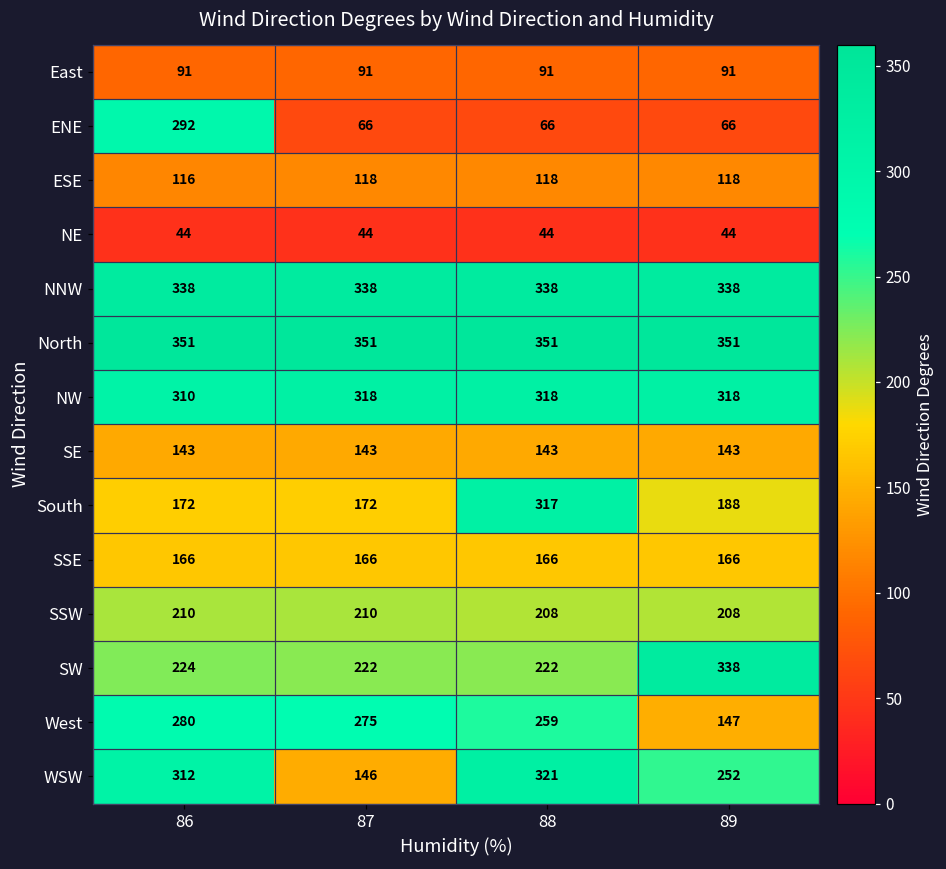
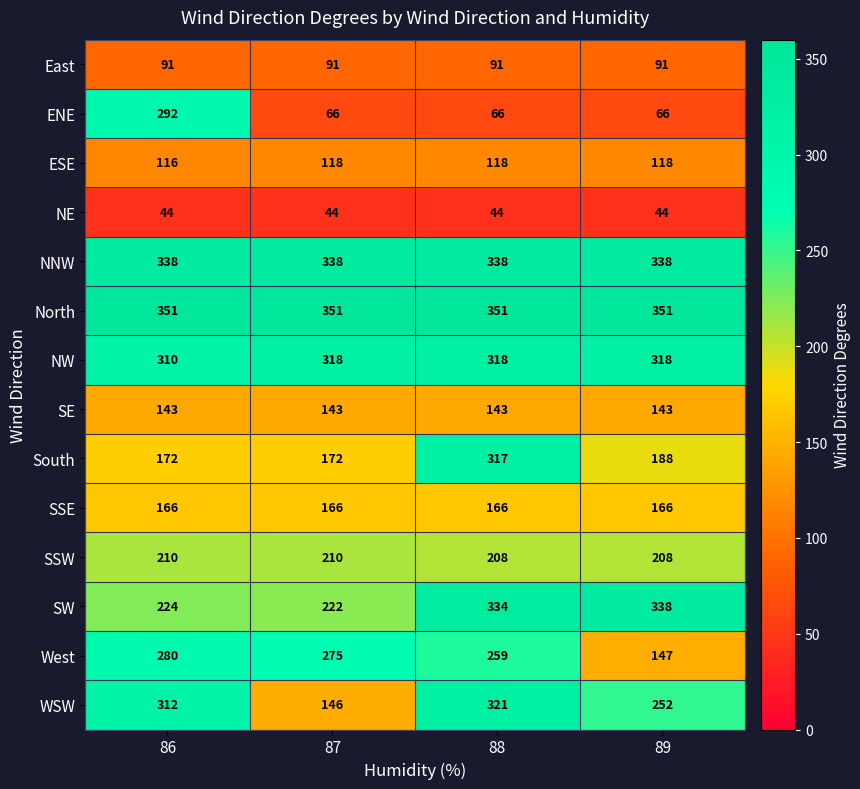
  {
    "East": {
      "86": 91,
      "87": 91,
      "88": 91,
      "89": 91
    },
    "ENE": {
      "86": 292,
      "87": 66,
      "88": 66,
      "89": 66
    },
    "ESE": {
      "86": 116,
      "87": 118,
      "88": 118,
      "89": 118
    },
    "NE": {
      "86": 44,
      "87": 44,
      "88": 44,
      "89": 44
    },
    "NNW": {
      "86": 338,
      "87": 338,
      "88": 338,
      "89": 338
    },
    "North": {
      "86": 351,
      "87": 351,
      "88": 351,
      "89": 351
    },
    "NW": {
      "86": 310,
      "87": 318,
      "88": 318,
      "89": 318
    },
    "SE": {
      "86": 143,
      "87": 143,
      "88": 143,
      "89": 143
    },
    "South": {
      "86": 172,
      "87": 172,
      "88": 317,
      "89": 188
    },
    "SSE": {
      "86": 166,
      "87": 166,
      "88": 166,
      "89": 166
    },
    "SSW": {
      "86": 210,
      "87": 210,
      "88": 208,
      "89": 208
    },
    "SW": {
      "86": 224,
      "87": 222,
-     "88": 222,
+     "88": 334,
      "89": 338
    },
    "West": {
      "86": 280,
      "87": 275,
      "88": 259,
      "89": 147
    },
    "WSW": {
      "86": 312,
      "87": 146,
      "88": 321,
      "89": 252
    }
  }
